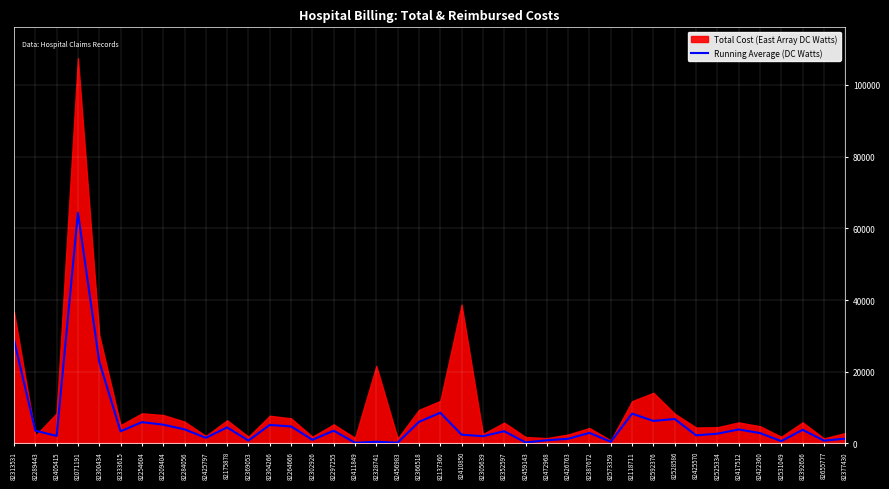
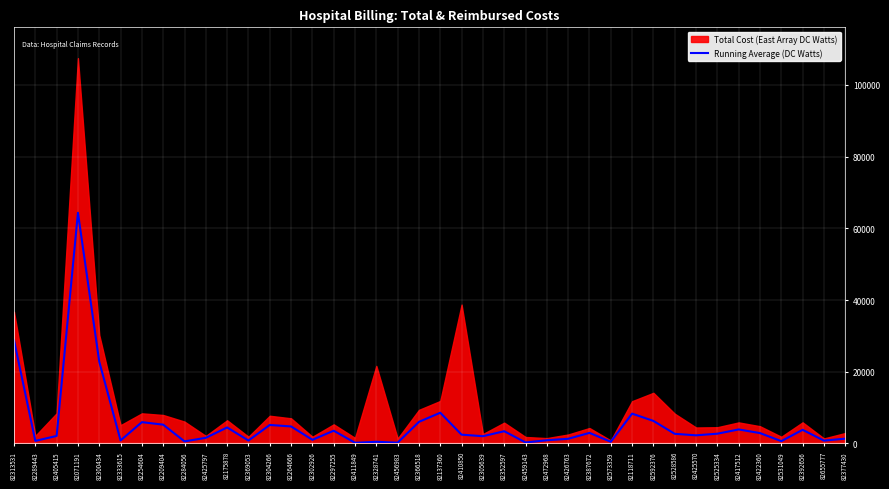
  {
    "Running Average (DC Watts)": {
      "82313531": 29000,
-     "82289443": 4000,
+     "82289443": 1000,
      "82405415": 2000,
      "82071191": 64000,
      "82300434": 23000,
-     "82333615": 3000,
+     "82333615": 1000,
      "82254604": 6000,
      "82209404": 5000,
-     "82284056": 4000,
+     "82284056": 1000,
      "82175878": 4000,
      "82369053": 1000,
      "82304266": 5000,
      "82264666": 5000,
      "82302926": 1000,
      "82297255": 4000,
      "82411849": 0,
      "82328741": 0,
      "82456983": 0,
      "82366518": 6000,
      "82137360": 9000,
      "82410850": 2000,
      "82352597": 3000,
      "82459143": 0,
      "82426763": 1000,
      "82387672": 3000,
      "82118711": 8000,
      "82592376": 6000,
-     "82528586": 7000,
+     "82528586": 3000,
      "82425570": 2000,
      "82525334": 3000,
      "82417512": 4000,
      "82422360": 3000,
      "82531049": 1000,
      "82392656": 4000,
      "82377430": 1000
    },
    "Total Cost (East Array DC Watts)": {
      "82313531": 37000,
      "82289443": 2000,
      "82405415": 8000,
      "82071191": 107000,
      "82300434": 30000,
      "82333615": 5000,
      "82254604": 8000,
      "82209404": 8000,
      "82284056": 6000,
      "82175878": 6000,
      "82369053": 2000,
      "82304266": 8000,
      "82264666": 7000,
      "82302926": 2000,
      "82297255": 5000,
      "82411849": 2000,
      "82328741": 22000,
      "82456983": 1000,
      "82366518": 9000,
      "82137360": 12000,
      "82410850": 39000,
      "82352597": 6000,
      "82459143": 2000,
      "82426763": 3000,
      "82387672": 4000,
      "82118711": 12000,
      "82592376": 14000,
      "82528586": 8000,
      "82425570": 4000,
      "82525334": 5000,
      "82417512": 6000,
      "82422360": 5000,
      "82531049": 2000,
      "82392656": 6000,
      "82377430": 3000
    }
  }
